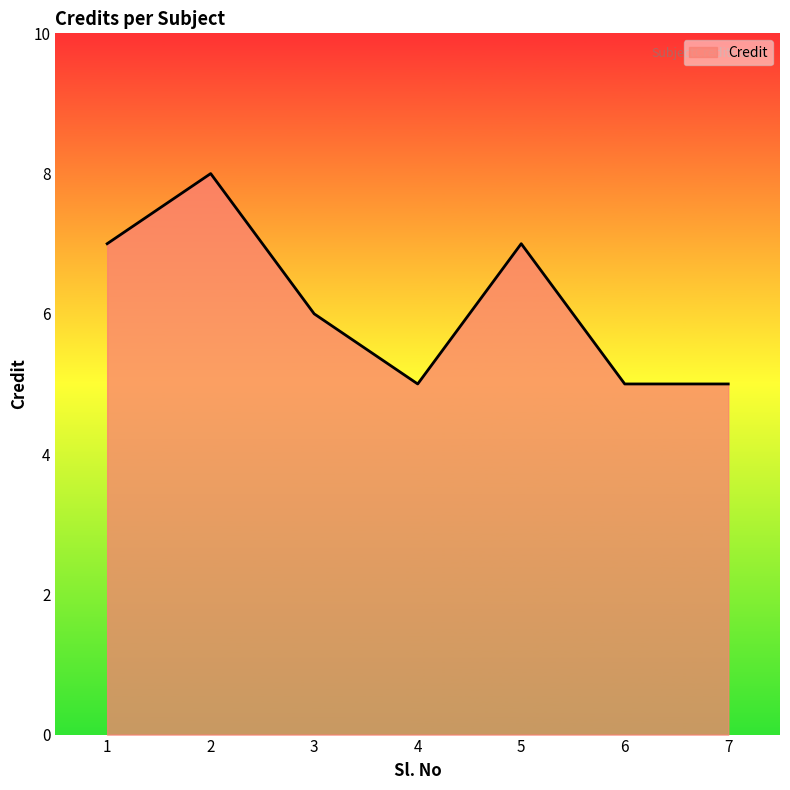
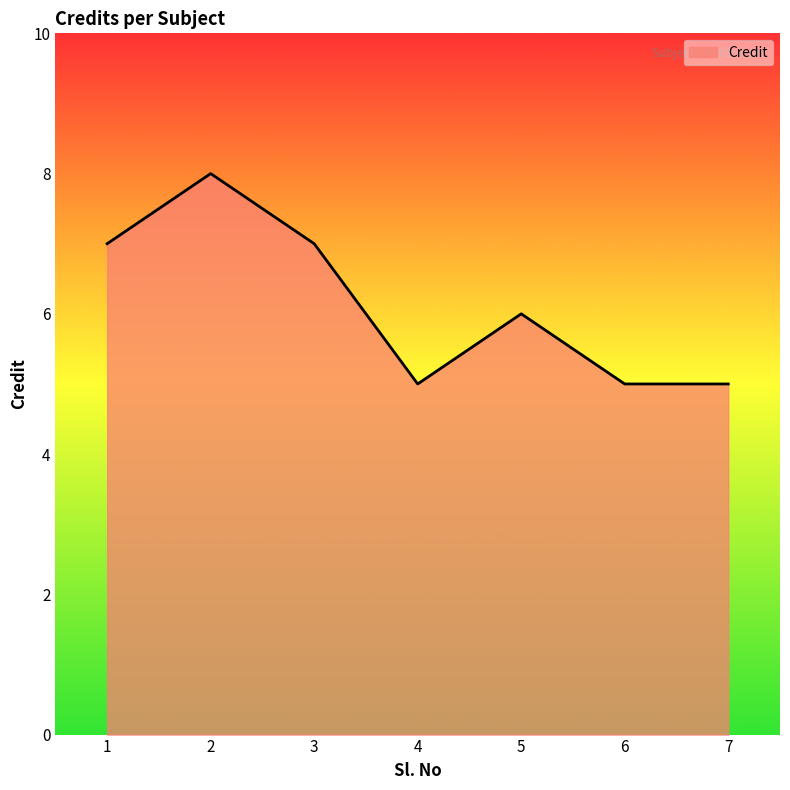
  {
    "1": 7,
    "2": 8,
-   "3": 6,
+   "3": 7,
    "4": 5,
-   "5": 7,
+   "5": 6,
    "6": 5,
    "7": 5
  }
